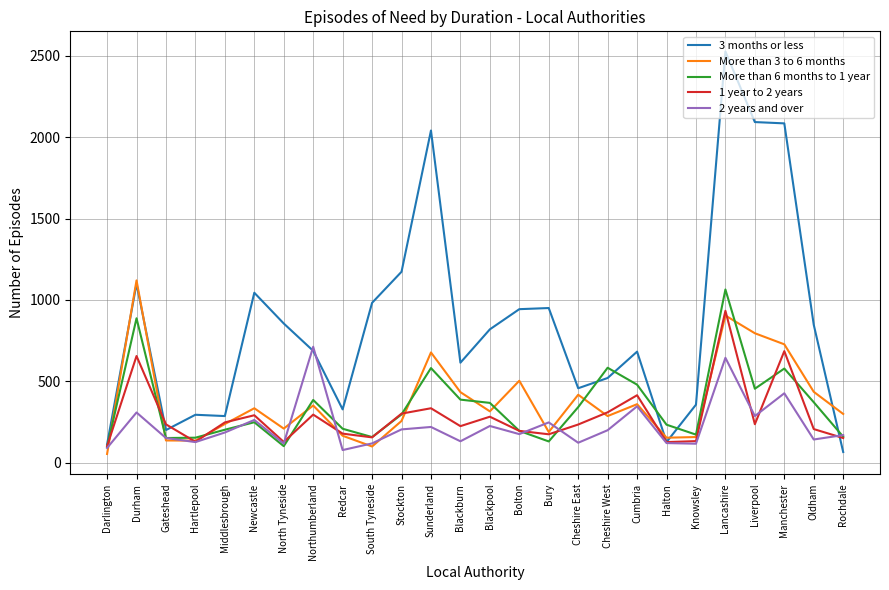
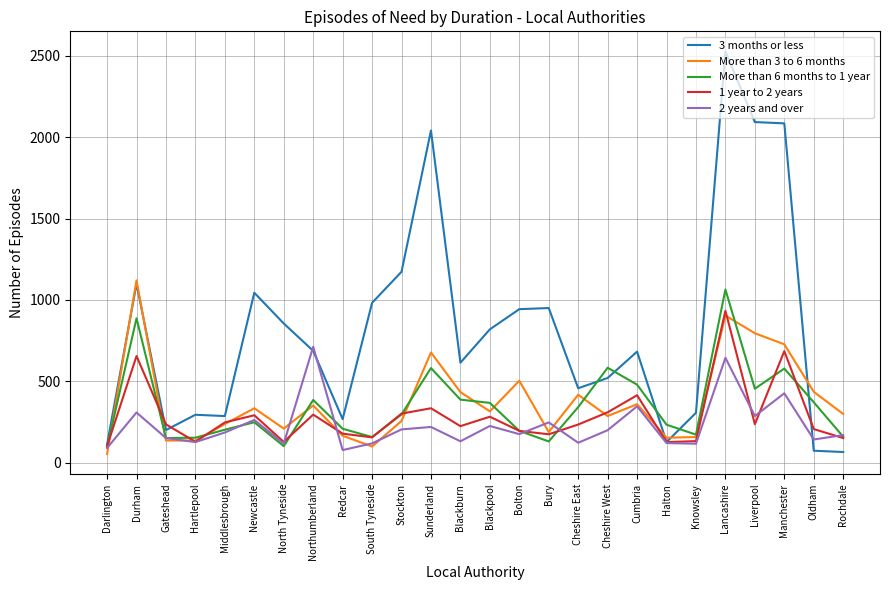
  {
    "3 months or less": {
      "Durham": 1100,
      "Gateshead": 200,
      "Hartlepool": 290,
      "Middlesbrough": 290,
      "Newcastle": 1040,
      "North Tyneside": 860,
      "Northumberland": 690,
-     "Redcar": 330,
+     "Redcar": 270,
      "South Tyneside": 980,
      "Stockton": 1170,
      "Sunderland": 2040,
      "Blackburn": 610,
      "Blackpool": 820,
      "Bolton": 940,
      "Bury": 950,
      "Cheshire East": 460,
      "Cheshire West": 520,
      "Cumbria": 680,
-     "Knowsley": 360,
+     "Knowsley": 310,
      "Liverpool": 2090,
      "Manchester": 2090,
-     "Oldham": 850,
+     "Oldham": 70,
      "Rochdale": 70
    },
    "More than 3 to 6 months": {
      "Darlington": 50,
      "Durham": 1120,
      "Newcastle": 330,
      "North Tyneside": 210,
      "Northumberland": 350,
      "South Tyneside": 100,
      "Stockton": 260,
      "Sunderland": 680,
      "Blackburn": 430,
      "Blackpool": 320,
      "Bolton": 500,
      "Cheshire East": 420,
      "Cheshire West": 290,
      "Halton": 150,
      "Lancashire": 900,
      "Liverpool": 800,
      "Manchester": 730,
      "Oldham": 440,
      "Rochdale": 300
    },
    "More than 6 months to 1 year": {
      "Durham": 890,
      "Hartlepool": 150,
      "Middlesbrough": 200,
      "North Tyneside": 100,
      "Northumberland": 390,
      "Redcar": 210,
      "Sunderland": 580,
      "Blackburn": 390,
      "Blackpool": 370,
      "Bury": 130,
      "Cheshire East": 340,
      "Cheshire West": 580,
      "Cumbria": 480,
      "Halton": 230,
      "Lancashire": 1060,
      "Liverpool": 450,
      "Manchester": 580,
      "Oldham": 370
    },
    "1 year to 2 years": {
      "Durham": 660,
      "Gateshead": 240,
      "Newcastle": 290,
      "Northumberland": 300,
      "Sunderland": 330,
      "Blackburn": 220,
      "Blackpool": 280,
      "Cheshire East": 230,
      "Cheshire West": 310,
      "Cumbria": 410,
      "Knowsley": 130,
      "Lancashire": 930,
      "Liverpool": 240,
      "Manchester": 690,
      "Oldham": 210
    },
    "2 years and over": {
      "Durham": 310,
      "Middlesbrough": 190,
      "Northumberland": 710,
      "Redcar": 80,
      "South Tyneside": 120,
      "Stockton": 200,
      "Sunderland": 220,
      "Blackburn": 130,
      "Blackpool": 230,
      "Bolton": 180,
      "Bury": 250,
      "Cheshire East": 120,
      "Cheshire West": 200,
      "Knowsley": 120,
      "Lancashire": 640,
      "Liverpool": 290,
      "Manchester": 430,
      "Oldham": 140
    }
  }
